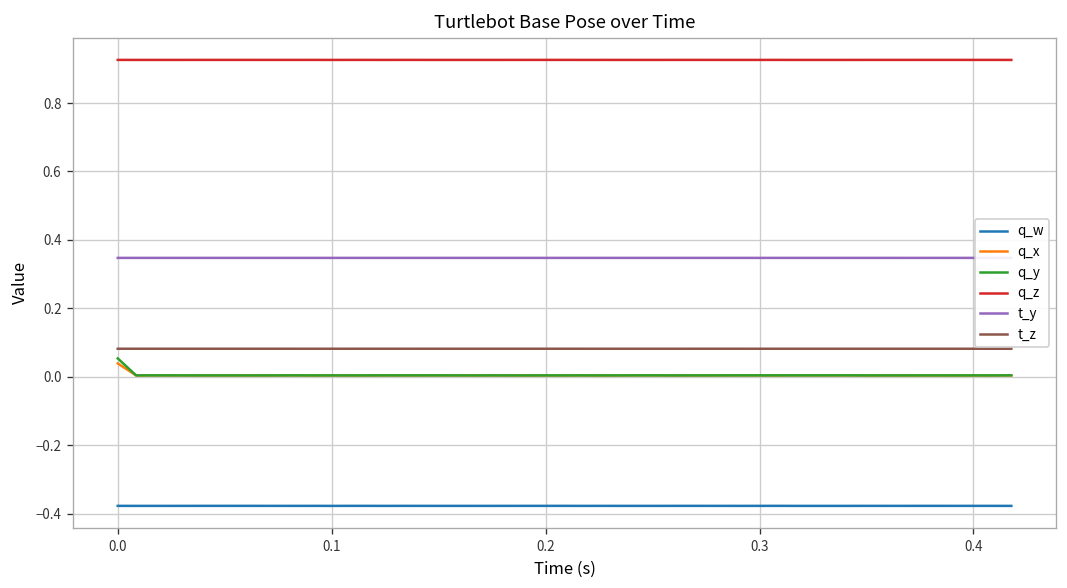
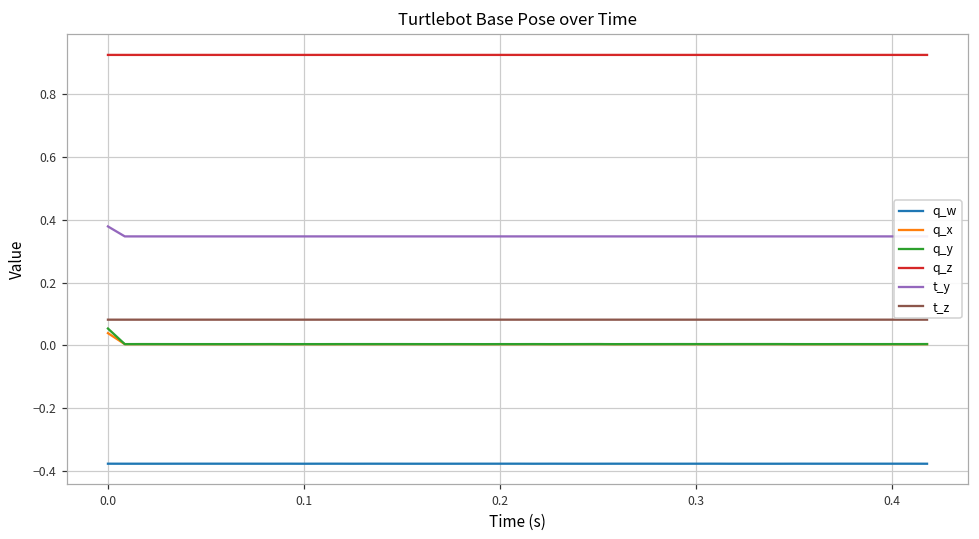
  {
    "q_w": {
      "0.0": -0.38
    },
    "q_x": {
      "0.0": 0.04
    },
    "q_y": {
      "0.0": 0.05
    },
    "q_z": {
      "0.0": 0.93
    },
    "t_y": {
-     "0.0": 0.35
+     "0.0": 0.38
    },
    "t_z": {
      "0.0": 0.08
    }
  }
